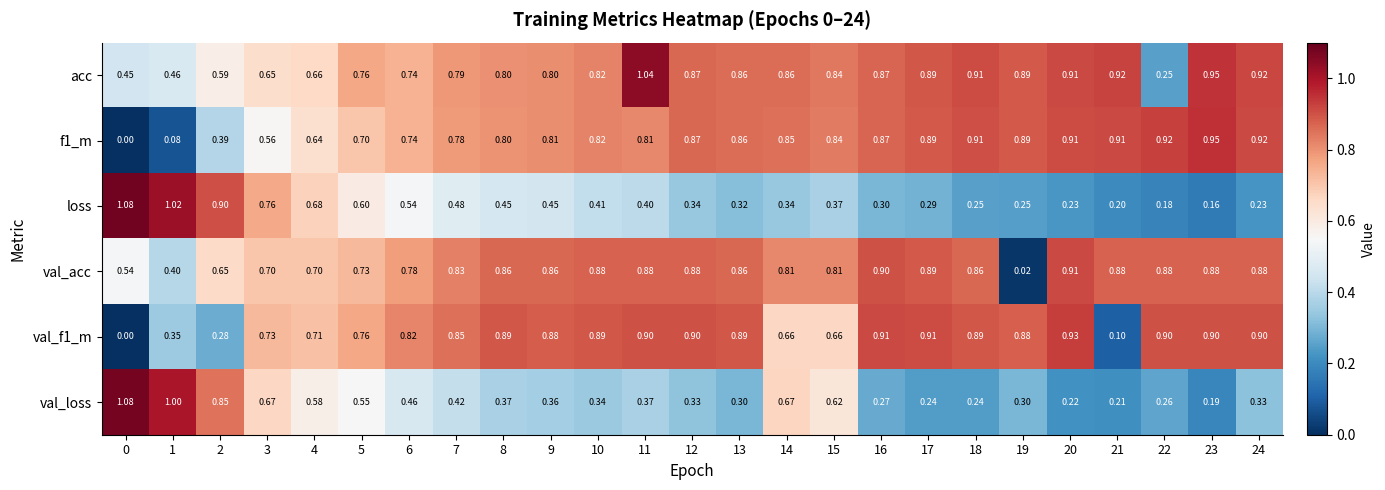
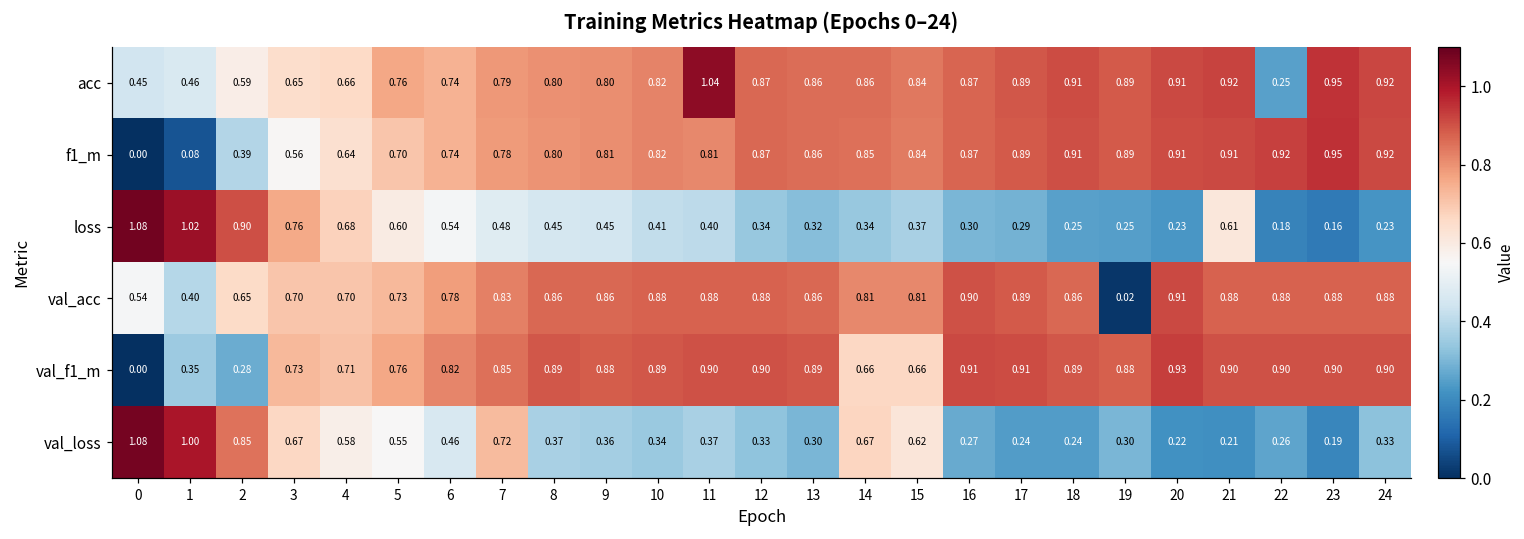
  {
    "acc": {
      "0": 0.45,
      "1": 0.46,
      "2": 0.59,
      "3": 0.65,
      "4": 0.66,
      "5": 0.76,
      "6": 0.74,
      "7": 0.79,
      "8": 0.80,
      "9": 0.80,
      "10": 0.82,
      "11": 1.04,
      "12": 0.87,
      "13": 0.86,
      "14": 0.86,
      "15": 0.84,
      "16": 0.87,
      "17": 0.89,
      "18": 0.91,
      "19": 0.89,
      "20": 0.91,
      "21": 0.92,
      "22": 0.25,
      "23": 0.95,
      "24": 0.92
    },
    "f1_m": {
      "0": 0.00,
      "1": 0.08,
      "2": 0.39,
      "3": 0.56,
      "4": 0.64,
      "5": 0.70,
      "6": 0.74,
      "7": 0.78,
      "8": 0.80,
      "9": 0.81,
      "10": 0.82,
      "11": 0.81,
      "12": 0.87,
      "13": 0.86,
      "14": 0.85,
      "15": 0.84,
      "16": 0.87,
      "17": 0.89,
      "18": 0.91,
      "19": 0.89,
      "20": 0.91,
      "21": 0.91,
      "22": 0.92,
      "23": 0.95,
      "24": 0.92
    },
    "loss": {
      "0": 1.08,
      "1": 1.02,
      "2": 0.90,
      "3": 0.76,
      "4": 0.68,
      "5": 0.60,
      "6": 0.54,
      "7": 0.48,
      "8": 0.45,
      "9": 0.45,
      "10": 0.41,
      "11": 0.40,
      "12": 0.34,
      "13": 0.32,
      "14": 0.34,
      "15": 0.37,
      "16": 0.30,
      "17": 0.29,
      "18": 0.25,
      "19": 0.25,
      "20": 0.23,
-     "21": 0.20,
+     "21": 0.61,
      "22": 0.18,
      "23": 0.16,
      "24": 0.23
    },
    "val_acc": {
      "0": 0.54,
      "1": 0.40,
      "2": 0.65,
      "3": 0.70,
      "4": 0.70,
      "5": 0.73,
      "6": 0.78,
      "7": 0.83,
      "8": 0.86,
      "9": 0.86,
      "10": 0.88,
      "11": 0.88,
      "12": 0.88,
      "13": 0.86,
      "14": 0.81,
      "15": 0.81,
      "16": 0.90,
      "17": 0.89,
      "18": 0.86,
      "19": 0.02,
      "20": 0.91,
      "21": 0.88,
      "22": 0.88,
      "23": 0.88,
      "24": 0.88
    },
    "val_f1_m": {
      "0": 0.00,
      "1": 0.35,
      "2": 0.28,
      "3": 0.73,
      "4": 0.71,
      "5": 0.76,
      "6": 0.82,
      "7": 0.85,
      "8": 0.89,
      "9": 0.88,
      "10": 0.89,
      "11": 0.90,
      "12": 0.90,
      "13": 0.89,
      "14": 0.66,
      "15": 0.66,
      "16": 0.91,
      "17": 0.91,
      "18": 0.89,
      "19": 0.88,
      "20": 0.93,
-     "21": 0.10,
+     "21": 0.90,
      "22": 0.90,
      "23": 0.90,
      "24": 0.90
    },
    "val_loss": {
      "0": 1.08,
      "1": 1.00,
      "2": 0.85,
      "3": 0.67,
      "4": 0.58,
      "5": 0.55,
      "6": 0.46,
-     "7": 0.42,
+     "7": 0.72,
      "8": 0.37,
      "9": 0.36,
      "10": 0.34,
      "11": 0.37,
      "12": 0.33,
      "13": 0.30,
      "14": 0.67,
      "15": 0.62,
      "16": 0.27,
      "17": 0.24,
      "18": 0.24,
      "19": 0.30,
      "20": 0.22,
      "21": 0.21,
      "22": 0.26,
      "23": 0.19,
      "24": 0.33
    }
  }
